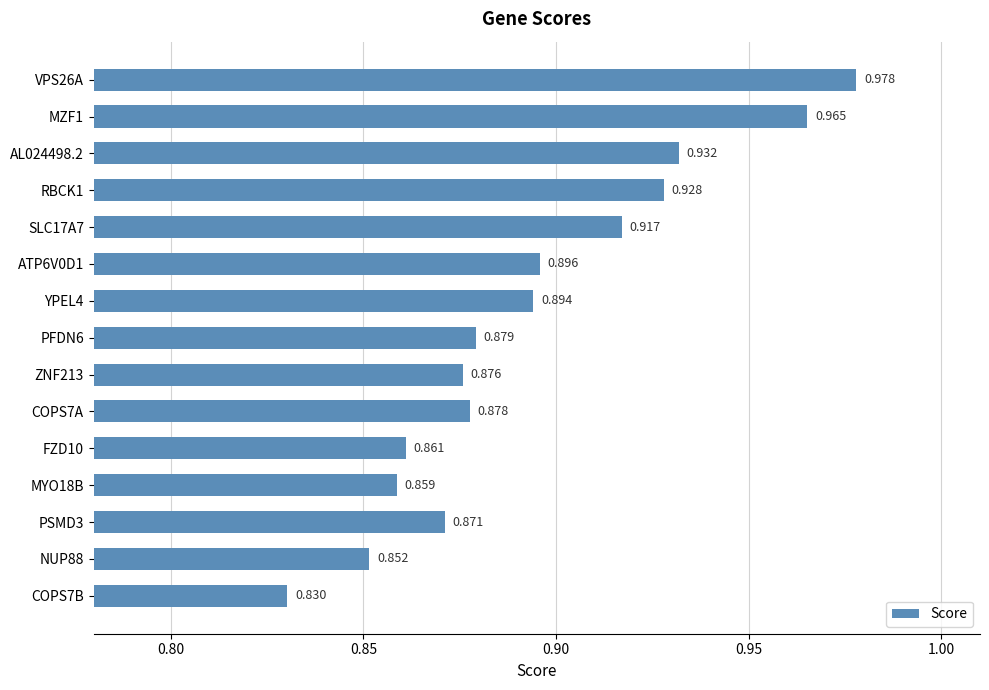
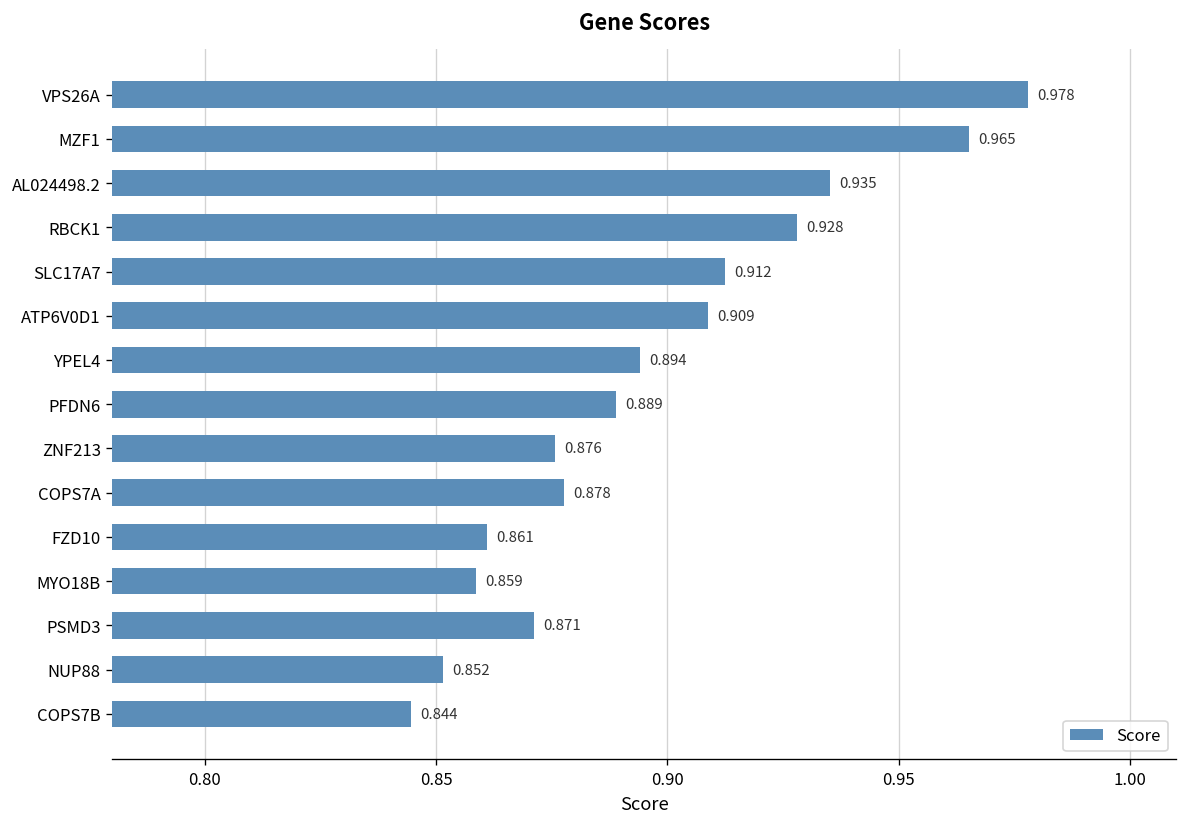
  {
    "VPS26A": 0.978,
    "MZF1": 0.965,
-   "AL024498.2": 0.932,
+   "AL024498.2": 0.935,
    "RBCK1": 0.928,
-   "SLC17A7": 0.917,
-   "ATP6V0D1": 0.896,
+   "SLC17A7": 0.912,
+   "ATP6V0D1": 0.909,
    "YPEL4": 0.894,
-   "PFDN6": 0.879,
+   "PFDN6": 0.889,
    "ZNF213": 0.876,
    "COPS7A": 0.878,
    "FZD10": 0.861,
    "MYO18B": 0.859,
    "PSMD3": 0.871,
    "NUP88": 0.852,
-   "COPS7B": 0.830
+   "COPS7B": 0.844
  }
